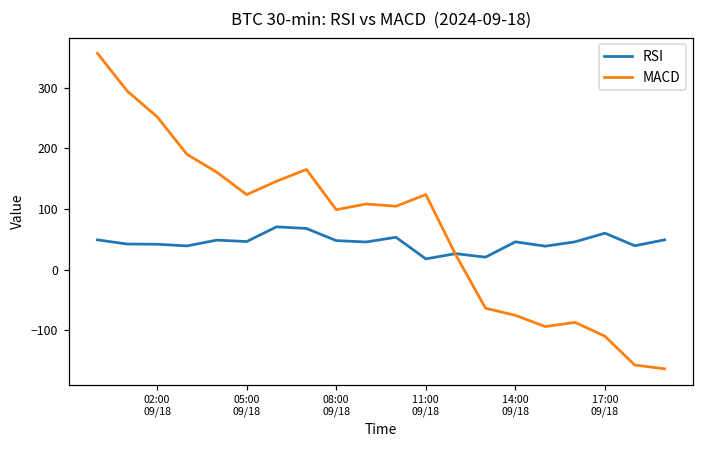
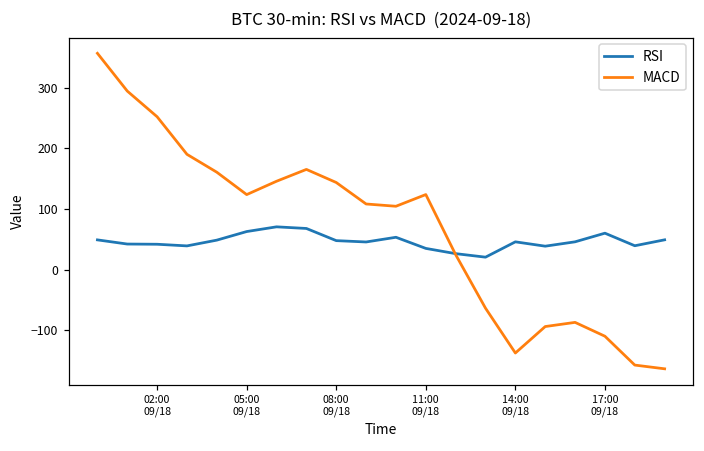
  {
    "RSI": {
      "02:00 09/18": 40,
-     "05:00 09/18": 50,
+     "05:00 09/18": 60,
      "08:00 09/18": 50,
-     "11:00 09/18": 20,
+     "11:00 09/18": 40,
      "14:00 09/18": 50,
      "17:00 09/18": 60
    },
    "MACD": {
      "02:00 09/18": 250,
      "05:00 09/18": 120,
-     "08:00 09/18": 100,
+     "08:00 09/18": 140,
      "11:00 09/18": 120,
-     "14:00 09/18": -80,
+     "14:00 09/18": -140,
      "17:00 09/18": -110
    }
  }
